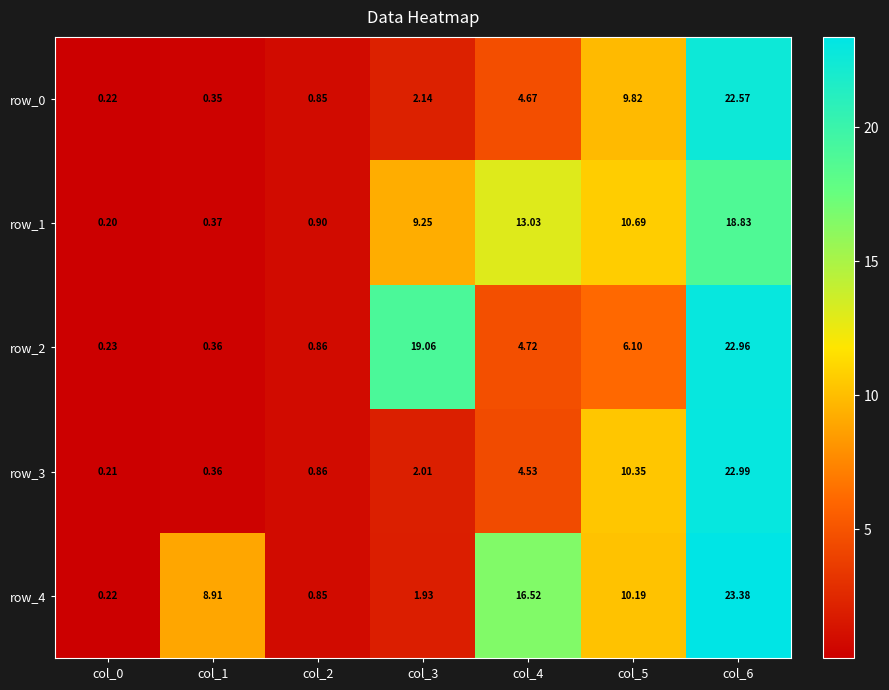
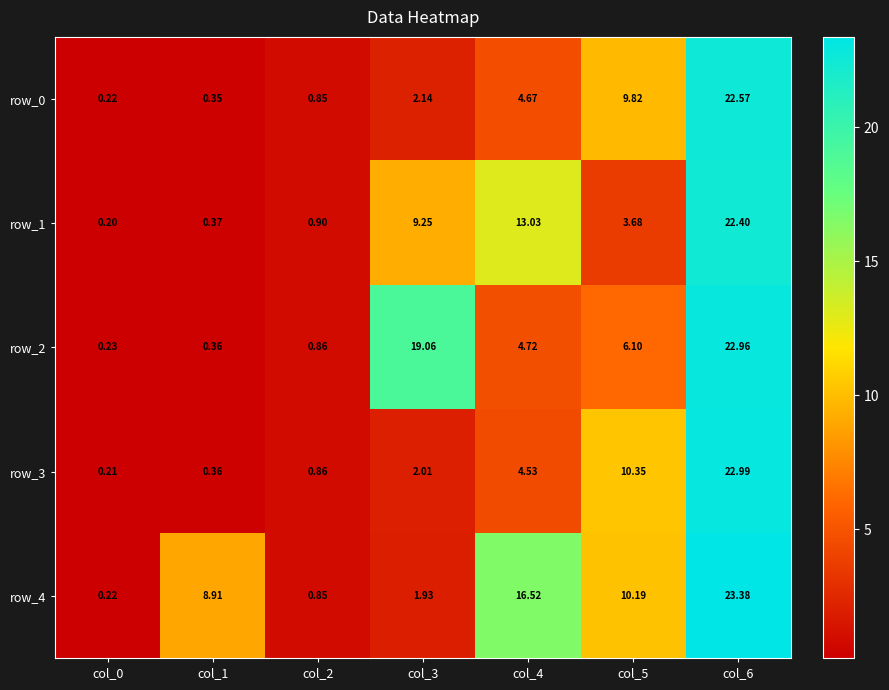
  {
    "row_0": {
      "col_0": 0.22,
      "col_1": 0.35,
      "col_2": 0.85,
      "col_3": 2.14,
      "col_4": 4.67,
      "col_5": 9.82,
      "col_6": 22.57
    },
    "row_1": {
      "col_0": 0.20,
      "col_1": 0.37,
      "col_2": 0.90,
      "col_3": 9.25,
      "col_4": 13.03,
-     "col_5": 10.69,
-     "col_6": 18.83
+     "col_5": 3.68,
+     "col_6": 22.40
    },
    "row_2": {
      "col_0": 0.23,
      "col_1": 0.36,
      "col_2": 0.86,
      "col_3": 19.06,
      "col_4": 4.72,
      "col_5": 6.10,
      "col_6": 22.96
    },
    "row_3": {
      "col_0": 0.21,
      "col_1": 0.36,
      "col_2": 0.86,
      "col_3": 2.01,
      "col_4": 4.53,
      "col_5": 10.35,
      "col_6": 22.99
    },
    "row_4": {
      "col_0": 0.22,
      "col_1": 8.91,
      "col_2": 0.85,
      "col_3": 1.93,
      "col_4": 16.52,
      "col_5": 10.19,
      "col_6": 23.38
    }
  }
